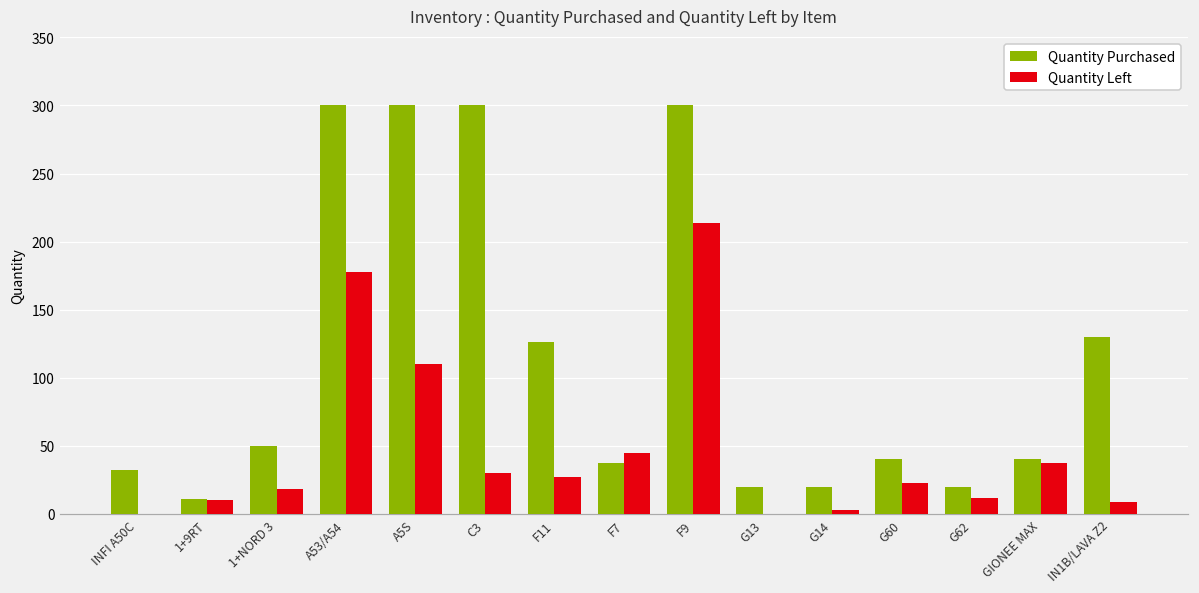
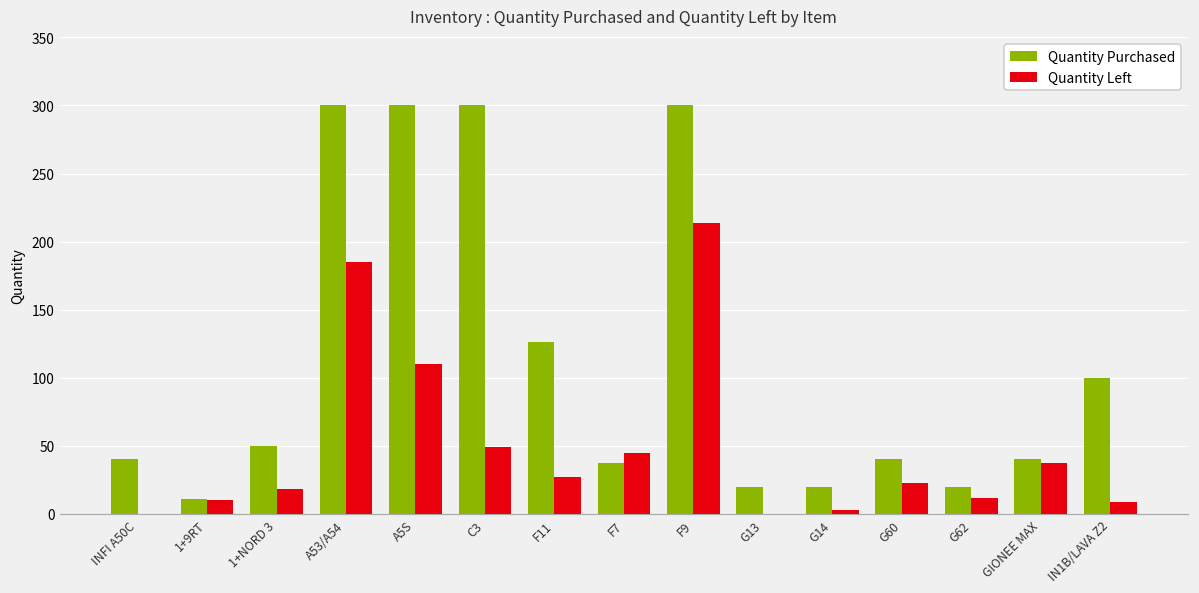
  {
    "Quantity Purchased": {
-     "INFI A50C": 32,
+     "INFI A50C": 40,
      "1+9RT": 11,
      "1+NORD 3": 50,
      "A53/A54": 300,
      "A5S": 300,
      "C3": 300,
      "F11": 126,
      "F7": 37,
      "F9": 300,
      "G13": 20,
      "G14": 20,
      "G60": 40,
      "G62": 20,
      "GIONEE MAX": 40,
-     "IN1B/LAVA Z2": 130
+     "IN1B/LAVA Z2": 100
    },
    "Quantity Left": {
      "INFI A50C": 0,
      "1+9RT": 10,
      "1+NORD 3": 18,
-     "A53/A54": 178,
+     "A53/A54": 185,
      "A5S": 110,
-     "C3": 30,
+     "C3": 49,
      "F11": 27,
      "F7": 45,
      "F9": 214,
      "G13": 0,
      "G14": 3,
      "G60": 23,
      "G62": 12,
      "GIONEE MAX": 37,
      "IN1B/LAVA Z2": 9
    }
  }
